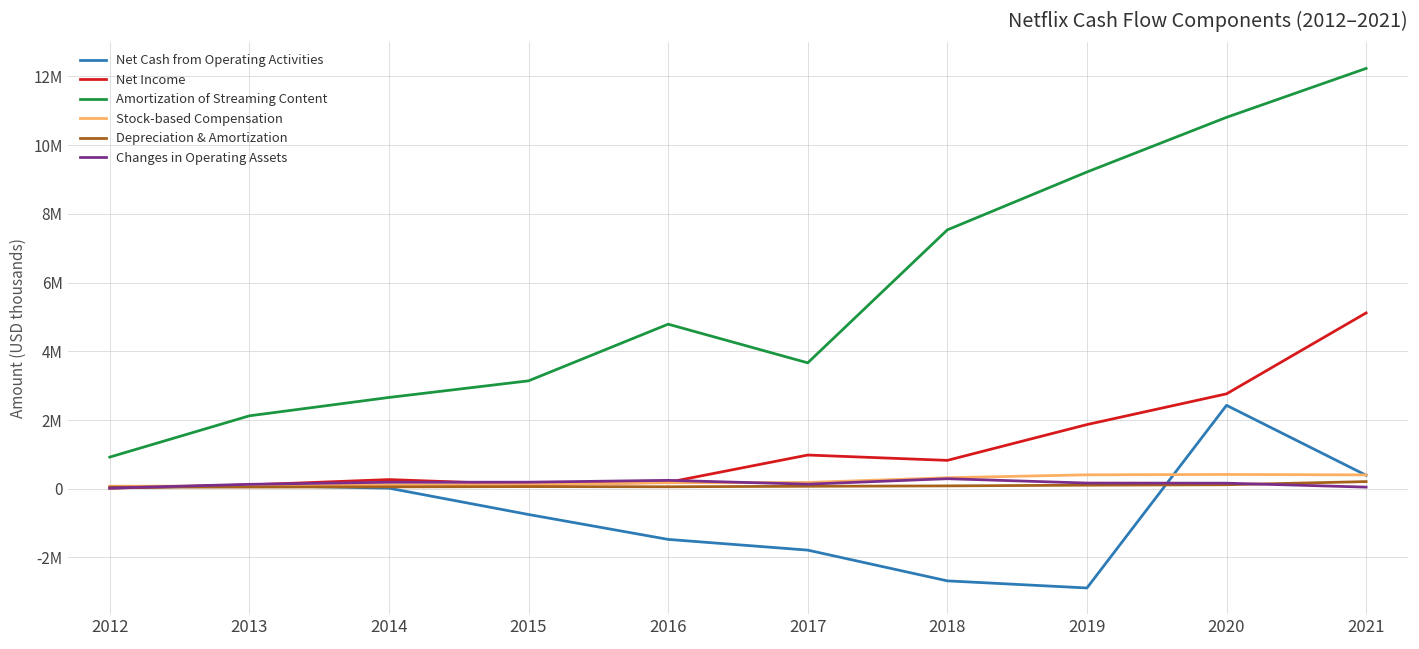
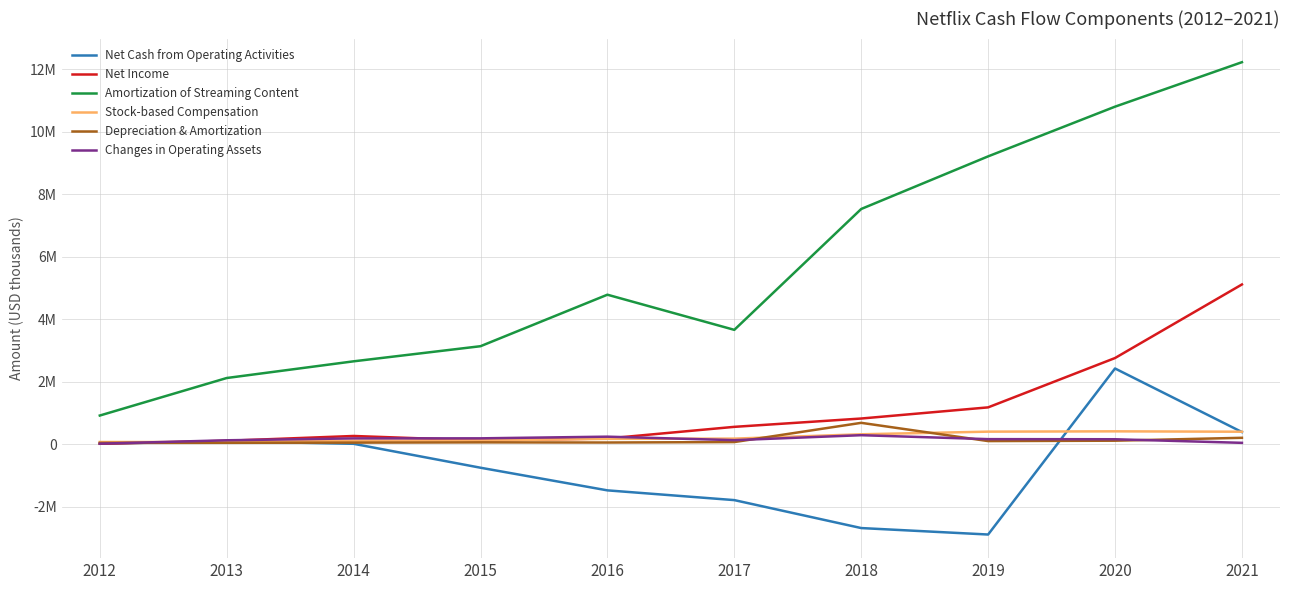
  {
    "Net Cash from Operating Activities": {
      "2015": -700000,
      "2016": -1500000,
      "2017": -1800000,
      "2018": -2700000,
      "2019": -2900000,
      "2020": 2400000
    },
    "Net Income": {
-     "2017": 1000000,
+     "2017": 600000,
      "2018": 800000,
-     "2019": 1900000,
+     "2019": 1200000,
      "2020": 2800000,
      "2021": 5100000
    },
    "Amortization of Streaming Content": {
      "2012": 900000,
      "2013": 2100000,
      "2014": 2700000,
      "2015": 3100000,
      "2016": 4800000,
      "2017": 3700000,
      "2018": 7500000,
      "2019": 9200000,
      "2020": 10800000,
      "2021": 12200000
    },
    "Stock-based Compensation": {
      "2019": 400000,
      "2020": 400000
    },
    "Depreciation & Amortization": {
      "2016": 100000,
-     "2018": 100000,
+     "2018": 700000,
      "2021": 200000
    },
    "Changes in Operating Assets": {
      "2021": 0
    }
  }
